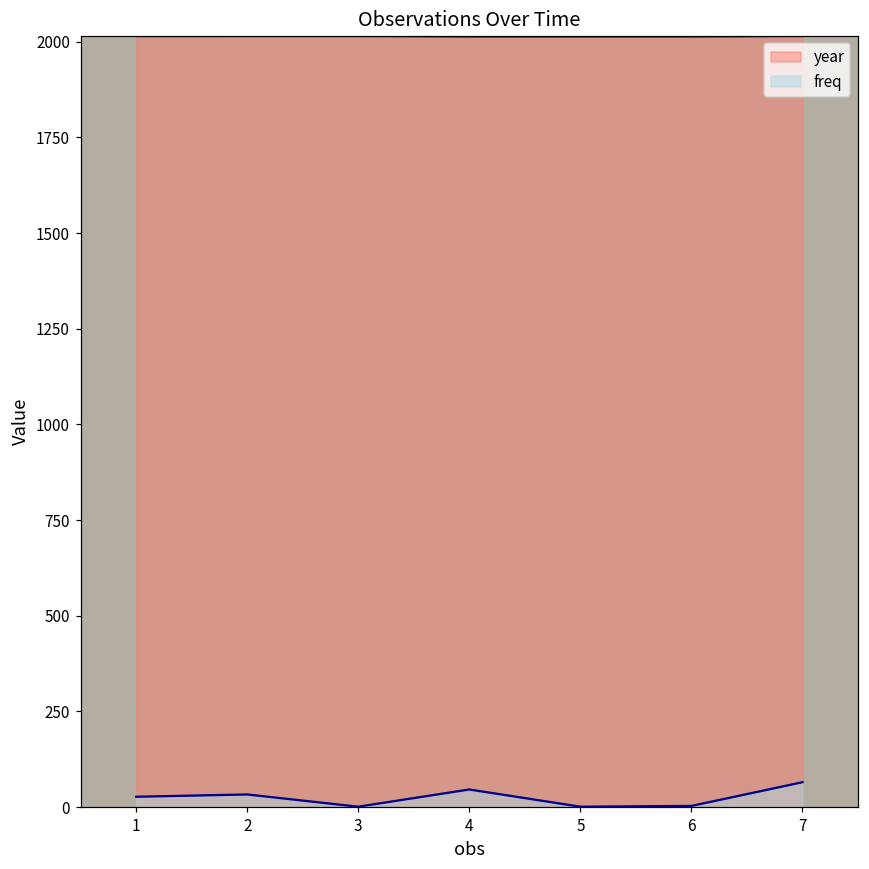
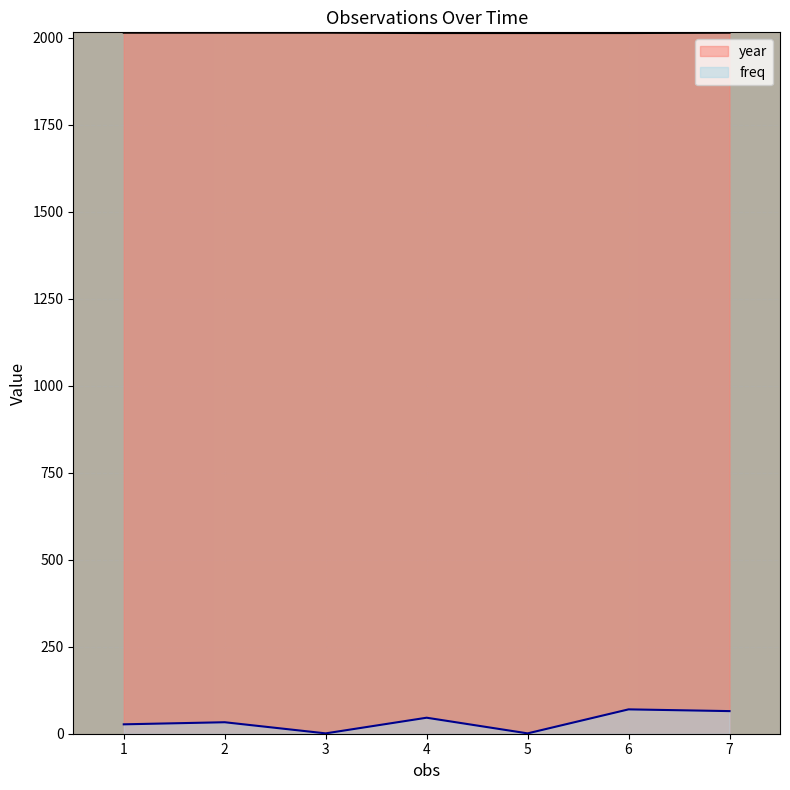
  {
    "year": {
      "1": 2020,
      "2": 2020,
      "3": 2020,
      "4": 2010,
      "5": 2010,
      "6": 2010,
      "7": 2020
    },
    "freq": {
      "1": 30,
      "2": 30,
      "3": 0,
      "4": 50,
      "5": 0,
-     "6": 0,
+     "6": 70,
      "7": 70
    }
  }
